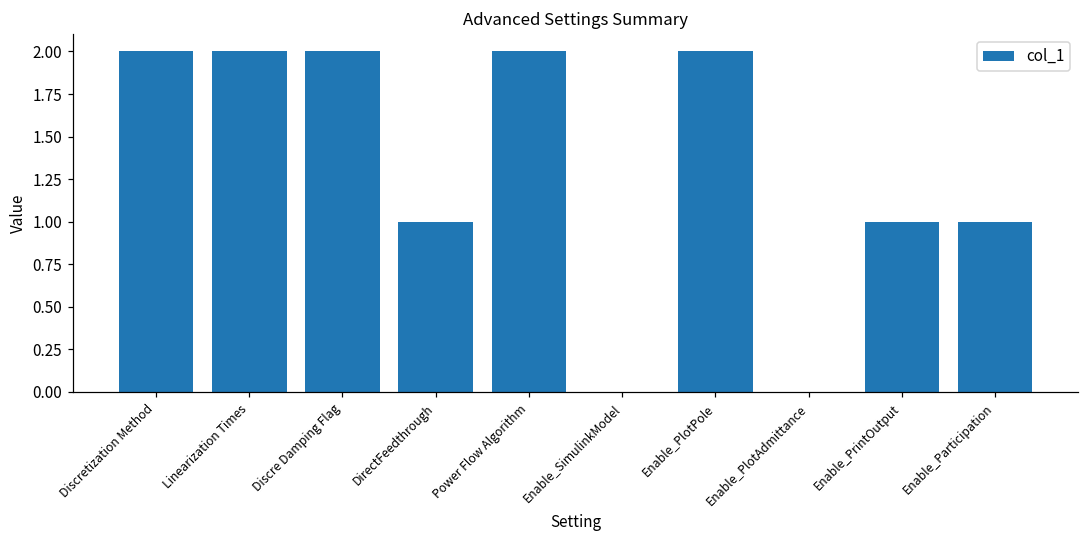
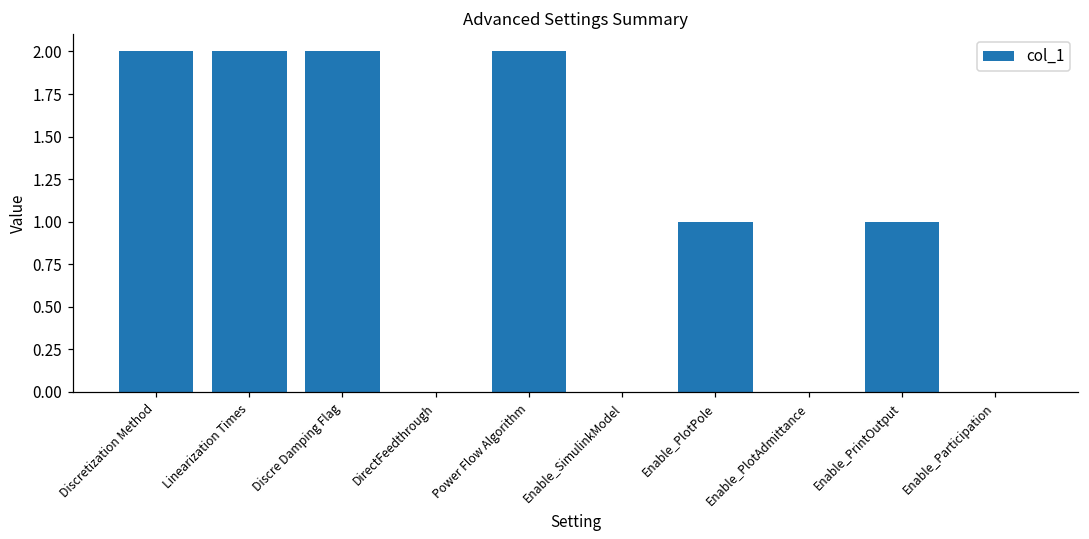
  {
    "Discretization Method": 2,
    "Linearization Times": 2,
    "Discre Damping Flag": 2,
-   "DirectFeedthrough": 1,
+   "DirectFeedthrough": 0,
    "Power Flow Algorithm": 2,
    "Enable_SimulinkModel": 0,
-   "Enable_PlotPole": 2,
+   "Enable_PlotPole": 1,
    "Enable_PlotAdmittance": 0,
    "Enable_PrintOutput": 1,
-   "Enable_Participation": 1
+   "Enable_Participation": 0
  }
